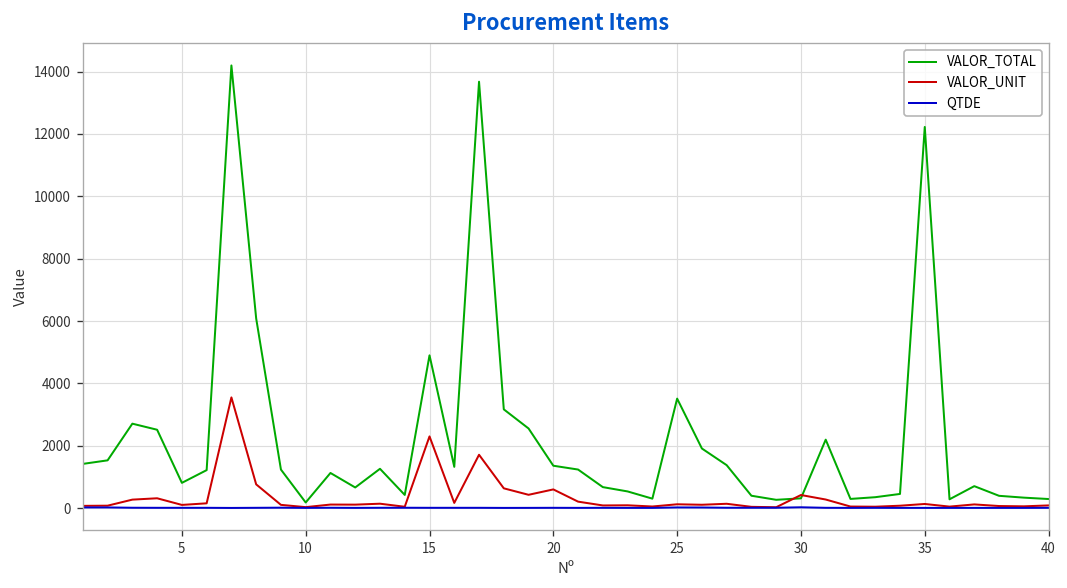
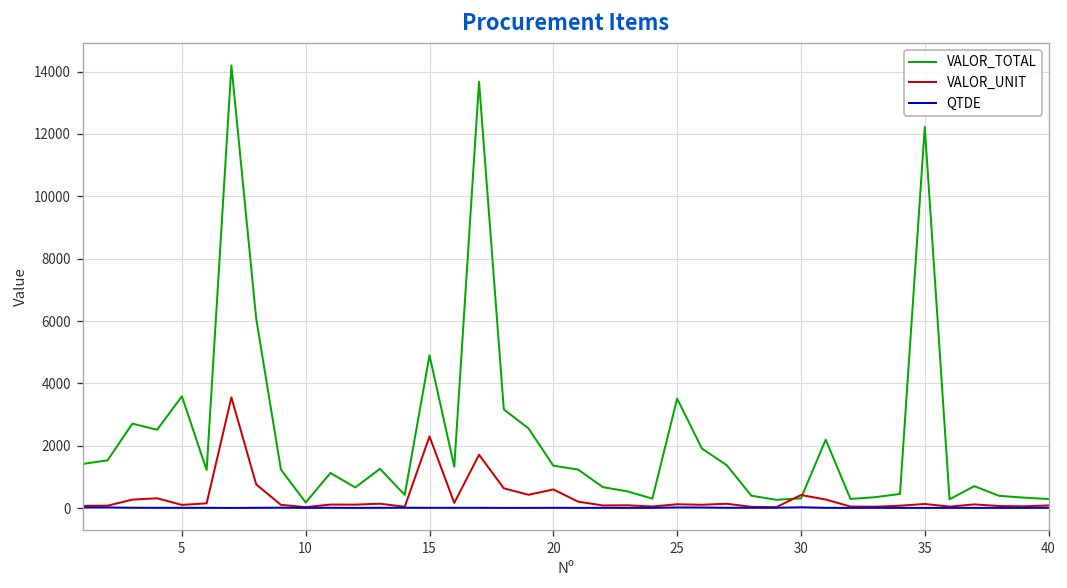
  {
    "VALOR_TOTAL": {
-     "5": 800,
+     "5": 3600,
      "10": 200,
      "15": 4900,
      "20": 1400,
      "25": 3500,
      "30": 300,
      "35": 12200,
      "40": 300
    },
    "VALOR_UNIT": {
      "15": 2300,
      "20": 600,
      "25": 100,
      "30": 400,
      "35": 100
    },
    "QTDE": {
      "15": 0,
      "20": 0,
      "25": 0,
      "30": 0,
      "35": 0
    }
  }
